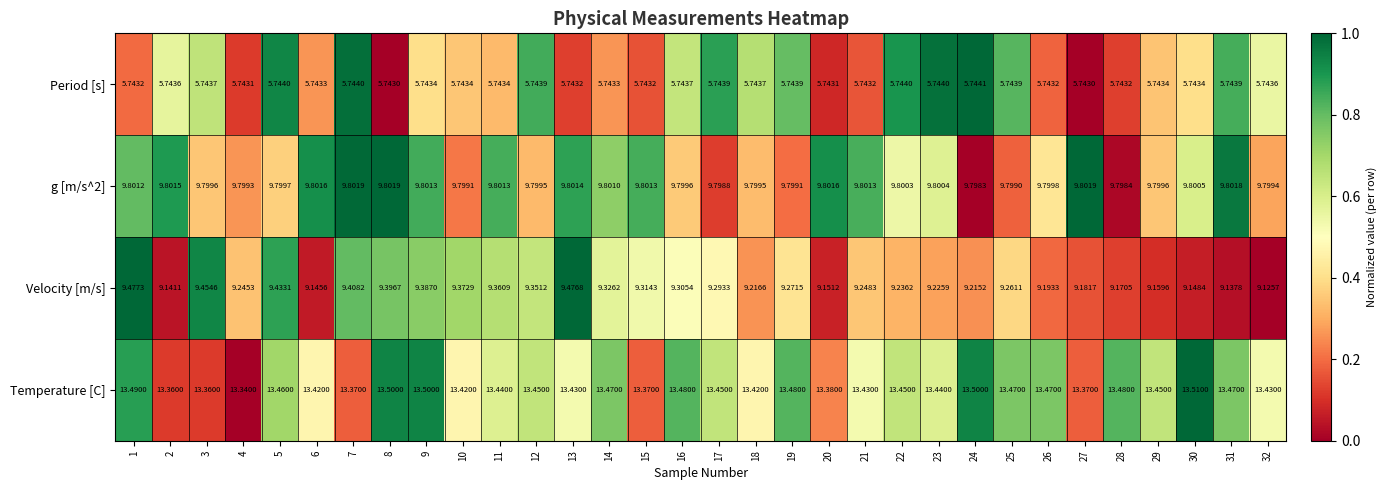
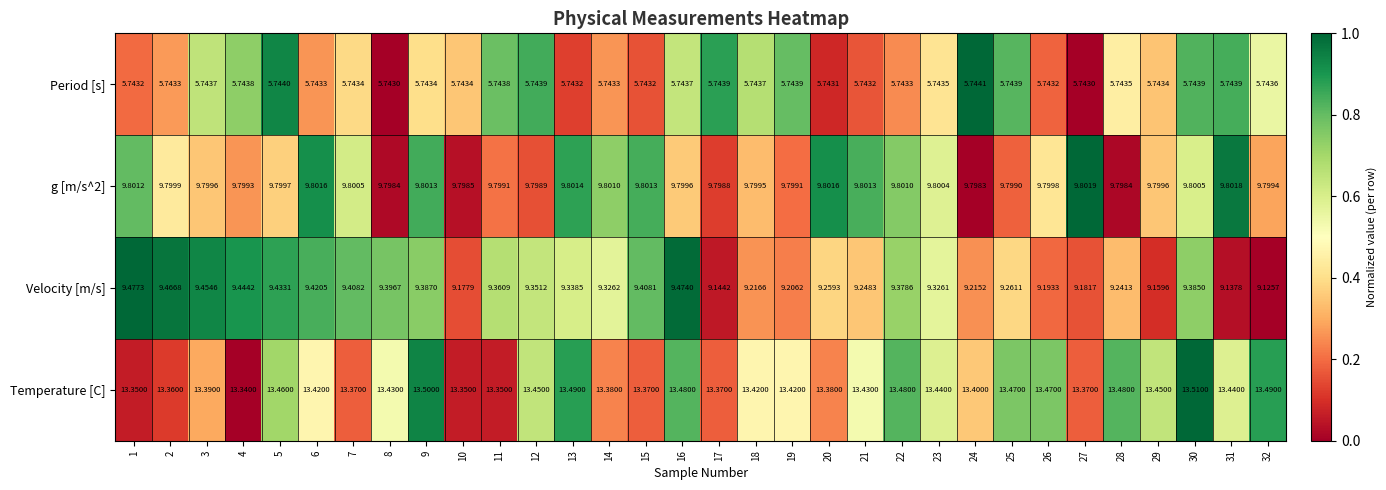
  {
    "Period [s]": {
      "1": 5.7432,
-     "2": 5.7436,
+     "2": 5.7433,
      "3": 5.7437,
-     "4": 5.7431,
+     "4": 5.7438,
      "5": 5.7440,
      "6": 5.7433,
-     "7": 5.7440,
+     "7": 5.7434,
      "8": 5.7430,
      "9": 5.7434,
      "10": 5.7434,
-     "11": 5.7434,
+     "11": 5.7438,
      "12": 5.7439,
      "13": 5.7432,
      "14": 5.7433,
      "15": 5.7432,
      "16": 5.7437,
      "17": 5.7439,
      "18": 5.7437,
      "19": 5.7439,
      "20": 5.7431,
      "21": 5.7432,
-     "22": 5.7440,
-     "23": 5.7440,
+     "22": 5.7433,
+     "23": 5.7435,
      "24": 5.7441,
      "25": 5.7439,
      "26": 5.7432,
      "27": 5.7430,
-     "28": 5.7432,
+     "28": 5.7435,
      "29": 5.7434,
-     "30": 5.7434,
+     "30": 5.7439,
      "31": 5.7439,
      "32": 5.7436
    },
    "g [m/s^2]": {
      "1": 9.8012,
-     "2": 9.8015,
+     "2": 9.7999,
      "3": 9.7996,
      "4": 9.7993,
      "5": 9.7997,
      "6": 9.8016,
-     "7": 9.8019,
-     "8": 9.8019,
+     "7": 9.8005,
+     "8": 9.7984,
      "9": 9.8013,
-     "10": 9.7991,
-     "11": 9.8013,
-     "12": 9.7995,
+     "10": 9.7985,
+     "11": 9.7991,
+     "12": 9.7989,
      "13": 9.8014,
      "14": 9.8010,
      "15": 9.8013,
      "16": 9.7996,
      "17": 9.7988,
      "18": 9.7995,
      "19": 9.7991,
      "20": 9.8016,
      "21": 9.8013,
-     "22": 9.8003,
+     "22": 9.8010,
      "23": 9.8004,
      "24": 9.7983,
      "25": 9.7990,
      "26": 9.7998,
      "27": 9.8019,
      "28": 9.7984,
      "29": 9.7996,
      "30": 9.8005,
      "31": 9.8018,
      "32": 9.7994
    },
    "Velocity [m/s]": {
      "1": 9.4773,
-     "2": 9.1411,
+     "2": 9.4668,
      "3": 9.4546,
-     "4": 9.2453,
+     "4": 9.4442,
      "5": 9.4331,
-     "6": 9.1456,
+     "6": 9.4205,
      "7": 9.4082,
      "8": 9.3967,
      "9": 9.3870,
-     "10": 9.3729,
+     "10": 9.1779,
      "11": 9.3609,
      "12": 9.3512,
-     "13": 9.4768,
+     "13": 9.3385,
      "14": 9.3262,
-     "15": 9.3143,
-     "16": 9.3054,
-     "17": 9.2933,
+     "15": 9.4081,
+     "16": 9.4740,
+     "17": 9.1442,
      "18": 9.2166,
-     "19": 9.2715,
-     "20": 9.1512,
+     "19": 9.2062,
+     "20": 9.2593,
      "21": 9.2483,
-     "22": 9.2362,
-     "23": 9.2259,
+     "22": 9.3786,
+     "23": 9.3261,
      "24": 9.2152,
      "25": 9.2611,
      "26": 9.1933,
      "27": 9.1817,
-     "28": 9.1705,
+     "28": 9.2413,
      "29": 9.1596,
-     "30": 9.1484,
+     "30": 9.3850,
      "31": 9.1378,
      "32": 9.1257
    },
    "Temperature [C]": {
-     "1": 13.4900,
+     "1": 13.3500,
      "2": 13.3600,
-     "3": 13.3600,
+     "3": 13.3900,
      "4": 13.3400,
      "5": 13.4600,
      "6": 13.4200,
      "7": 13.3700,
-     "8": 13.5000,
+     "8": 13.4300,
      "9": 13.5000,
-     "10": 13.4200,
-     "11": 13.4400,
+     "10": 13.3500,
+     "11": 13.3500,
      "12": 13.4500,
-     "13": 13.4300,
-     "14": 13.4700,
+     "13": 13.4900,
+     "14": 13.3800,
      "15": 13.3700,
      "16": 13.4800,
-     "17": 13.4500,
+     "17": 13.3700,
      "18": 13.4200,
-     "19": 13.4800,
+     "19": 13.4200,
      "20": 13.3800,
      "21": 13.4300,
-     "22": 13.4500,
+     "22": 13.4800,
      "23": 13.4400,
-     "24": 13.5000,
+     "24": 13.4000,
      "25": 13.4700,
      "26": 13.4700,
      "27": 13.3700,
      "28": 13.4800,
      "29": 13.4500,
      "30": 13.5100,
-     "31": 13.4700,
-     "32": 13.4300
+     "31": 13.4400,
+     "32": 13.4900
    }
  }
